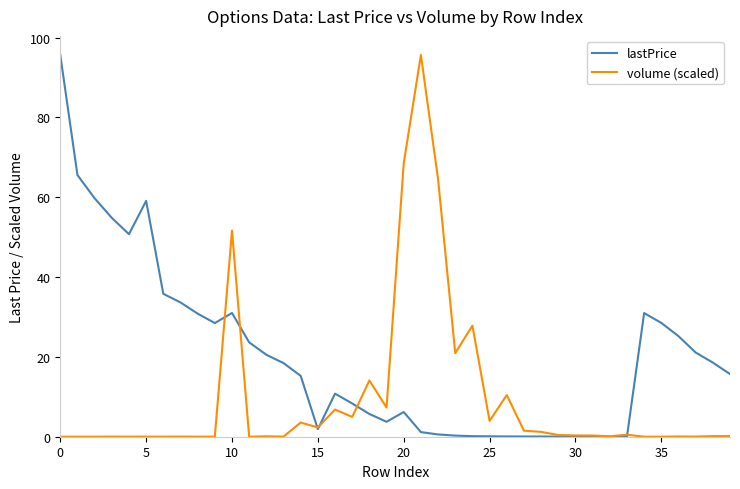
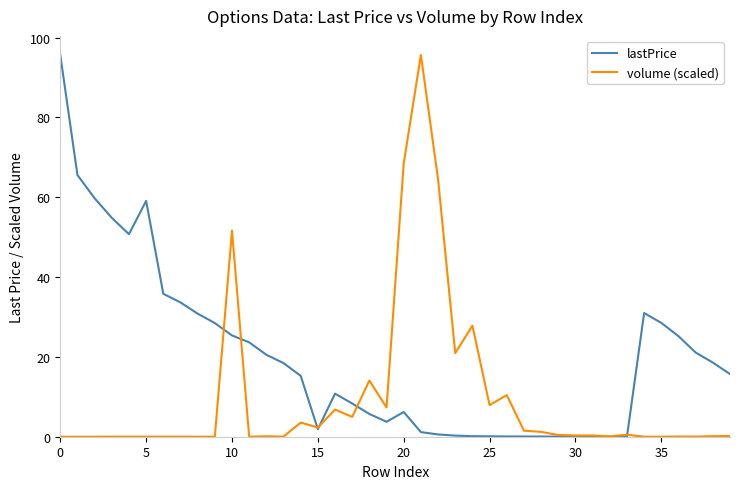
  {
    "lastPrice": {
      "0": 96,
      "5": 59,
-     "10": 31,
+     "10": 25,
      "20": 6,
      "25": 0,
      "35": 29
    },
    "volume (scaled)": {
      "0": 0,
      "5": 0,
      "10": 52,
      "20": 69,
-     "25": 4,
+     "25": 8,
      "35": 0
    }
  }
